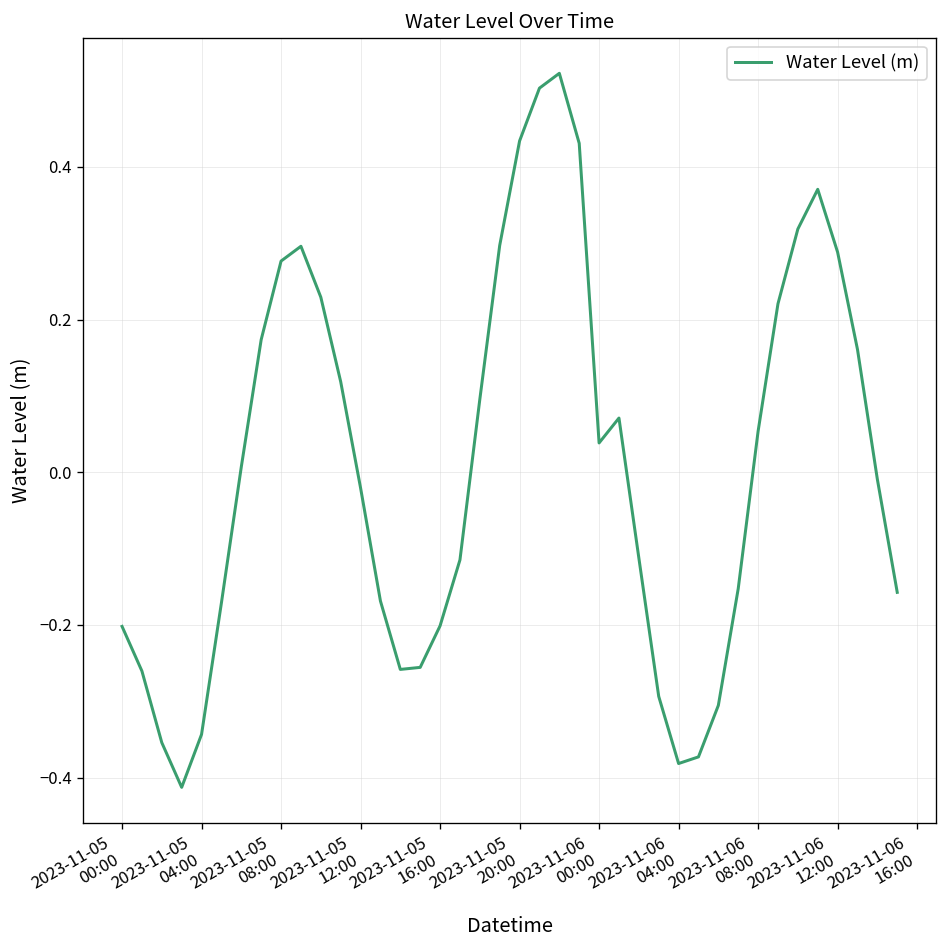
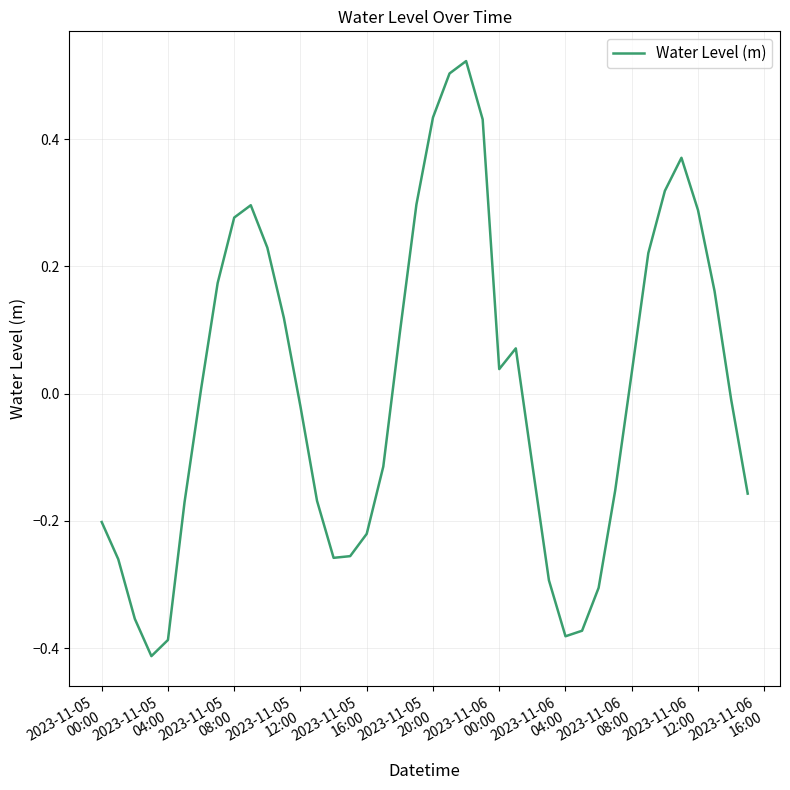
  {
    "2023-11-05 00:00": -0.20,
-   "2023-11-05 04:00": -0.34,
+   "2023-11-05 04:00": -0.39,
    "2023-11-05 08:00": 0.28,
    "2023-11-05 12:00": -0.02,
-   "2023-11-05 16:00": -0.20,
+   "2023-11-05 16:00": -0.22,
    "2023-11-05 20:00": 0.43,
    "2023-11-06 00:00": 0.04,
    "2023-11-06 04:00": -0.38,
-   "2023-11-06 08:00": 0.05,
+   "2023-11-06 08:00": 0.03,
    "2023-11-06 12:00": 0.29
  }
